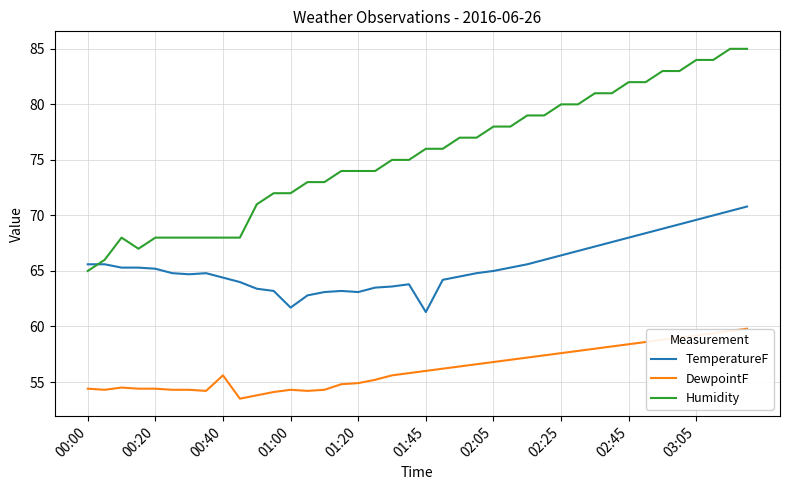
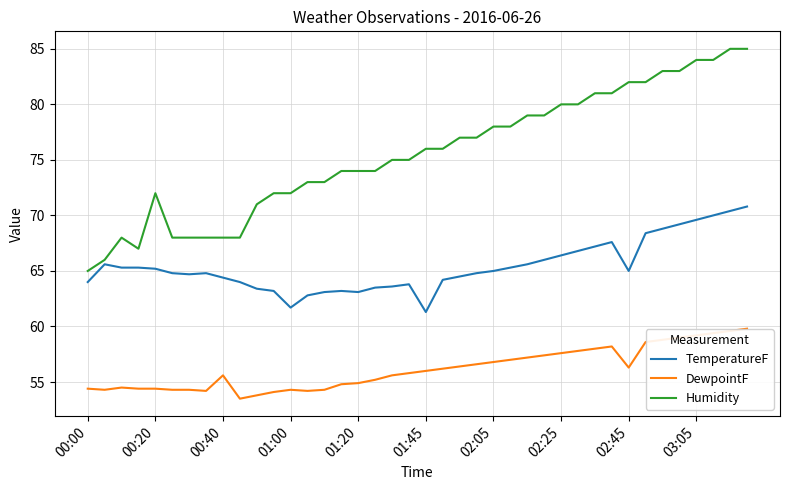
  {
    "TemperatureF": {
-     "00:00": 65.6,
+     "00:00": 64.0,
      "00:20": 65.2,
      "00:40": 64.4,
      "01:00": 61.7,
      "01:20": 63.1,
      "01:45": 61.3,
      "02:05": 65.0,
      "02:25": 66.4,
-     "02:45": 68,
+     "02:45": 65,
      "03:05": 69.6
    },
    "DewpointF": {
      "00:00": 54.4,
      "00:20": 54.4,
      "00:40": 55.6,
      "01:00": 54.3,
      "01:20": 54.9,
      "01:45": 56.0,
      "02:05": 56.8,
      "02:25": 57.6,
-     "02:45": 58.4
+     "02:45": 56.3
    },
    "Humidity": {
      "00:00": 65,
-     "00:20": 68,
+     "00:20": 72,
      "00:40": 68,
      "01:00": 72,
      "01:20": 74,
      "01:45": 76,
      "02:05": 78,
      "02:25": 80,
      "02:45": 82,
      "03:05": 84
    }
  }
